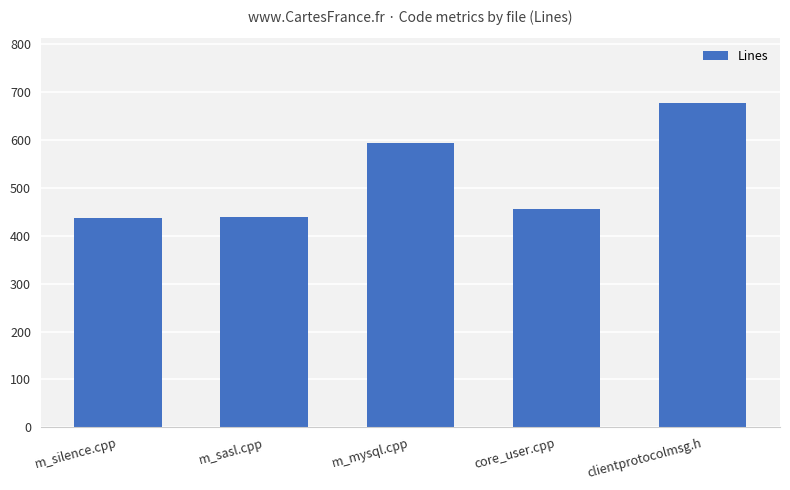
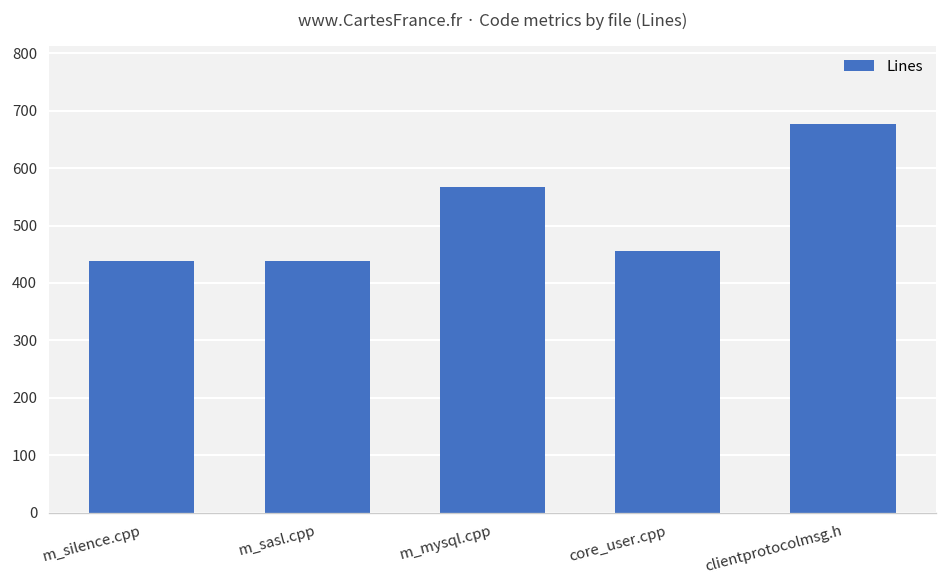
  {
    "m_silence.cpp": 440,
    "m_sasl.cpp": 440,
-   "m_mysql.cpp": 590,
+   "m_mysql.cpp": 570,
    "core_user.cpp": 460,
    "clientprotocolmsg.h": 680
  }
